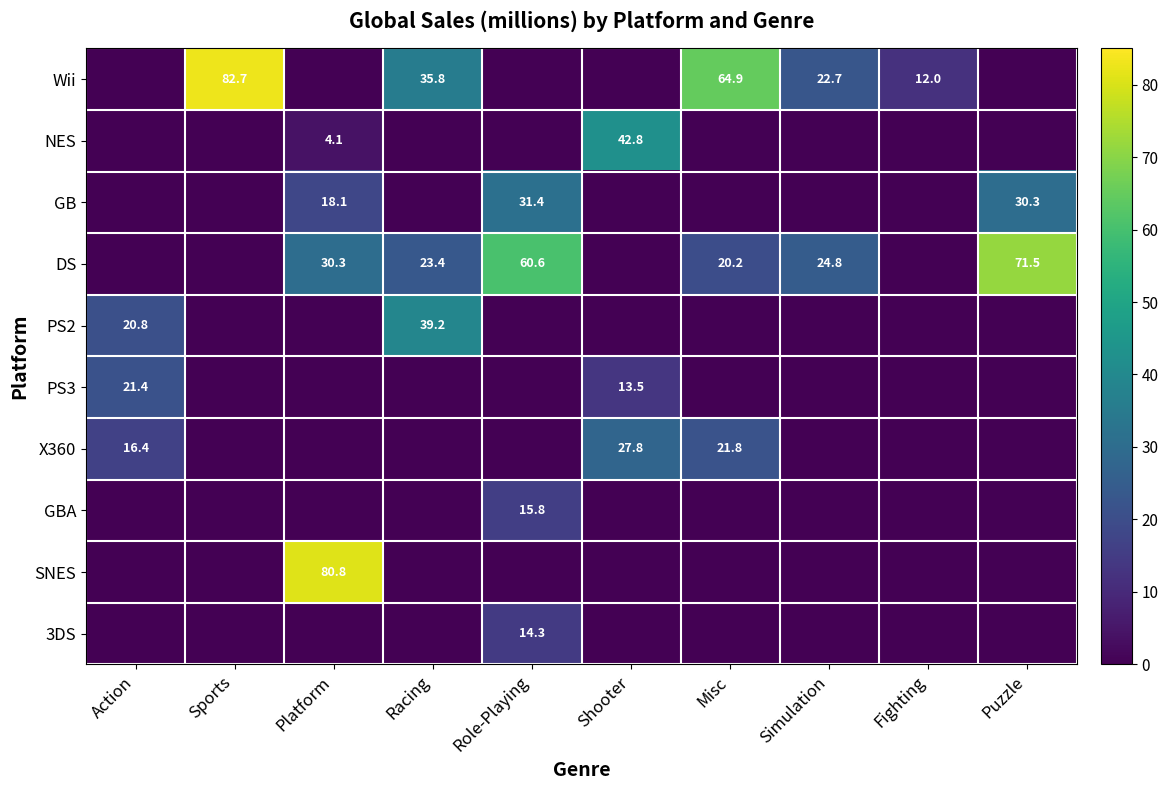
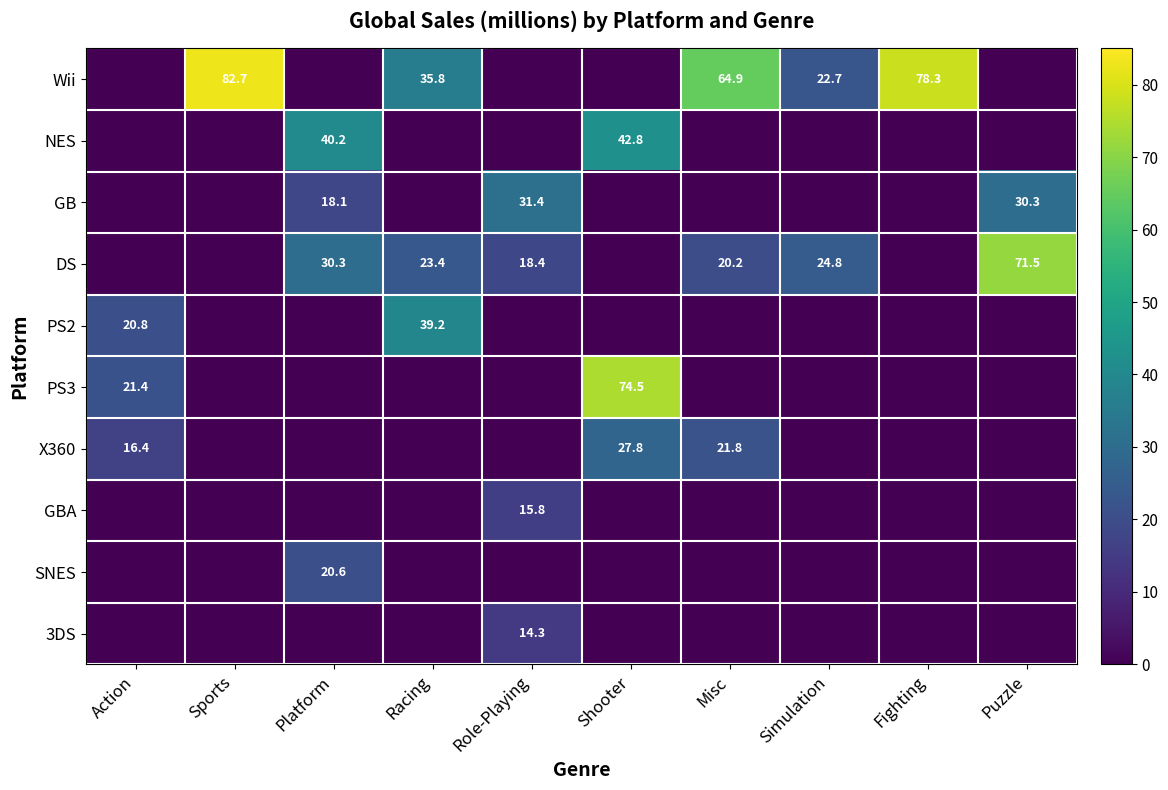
  {
    "Wii": {
      "Sports": 82.7,
      "Racing": 35.8,
      "Misc": 64.9,
      "Simulation": 22.7,
-     "Fighting": 12.0
+     "Fighting": 78.3
    },
    "NES": {
-     "Platform": 4.1,
+     "Platform": 40.2,
      "Shooter": 42.8
    },
    "GB": {
      "Platform": 18.1,
      "Role-Playing": 31.4,
      "Puzzle": 30.3
    },
    "DS": {
      "Platform": 30.3,
      "Racing": 23.4,
-     "Role-Playing": 60.6,
+     "Role-Playing": 18.4,
      "Misc": 20.2,
      "Simulation": 24.8,
      "Puzzle": 71.5
    },
    "PS2": {
      "Action": 20.8,
      "Racing": 39.2
    },
    "PS3": {
      "Action": 21.4,
-     "Shooter": 13.5
+     "Shooter": 74.5
    },
    "X360": {
      "Action": 16.4,
      "Shooter": 27.8,
      "Misc": 21.8
    },
    "GBA": {
      "Role-Playing": 15.8
    },
    "SNES": {
-     "Platform": 80.8
+     "Platform": 20.6
    },
    "3DS": {
      "Role-Playing": 14.3
    }
  }
